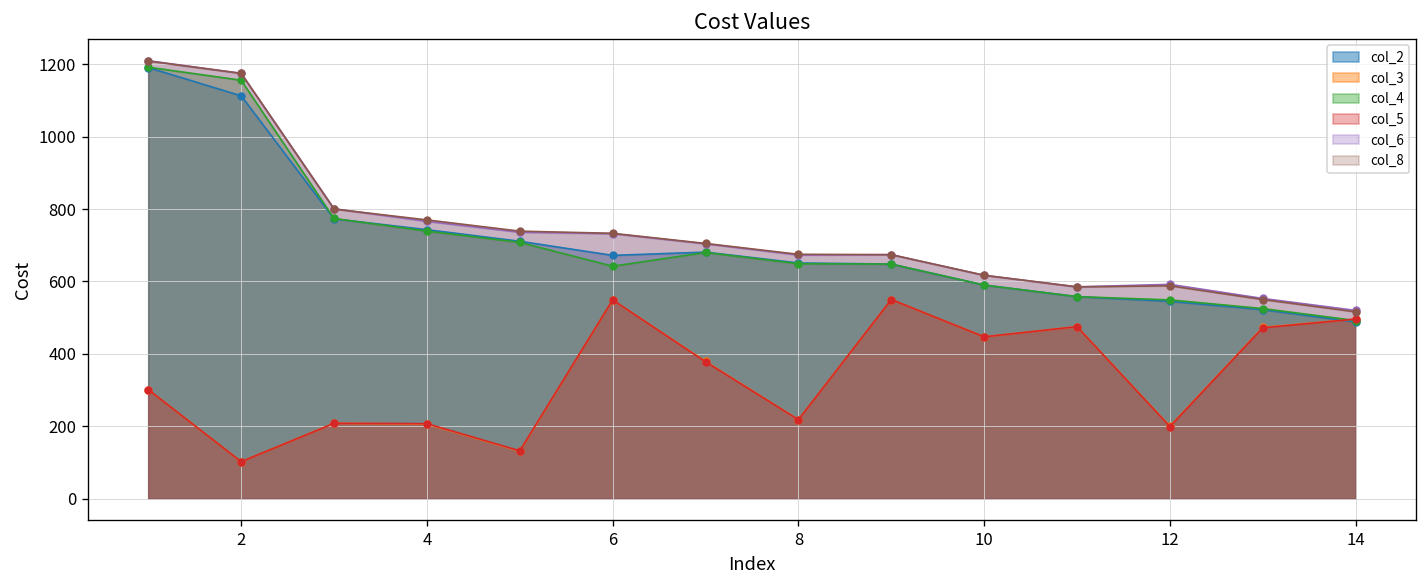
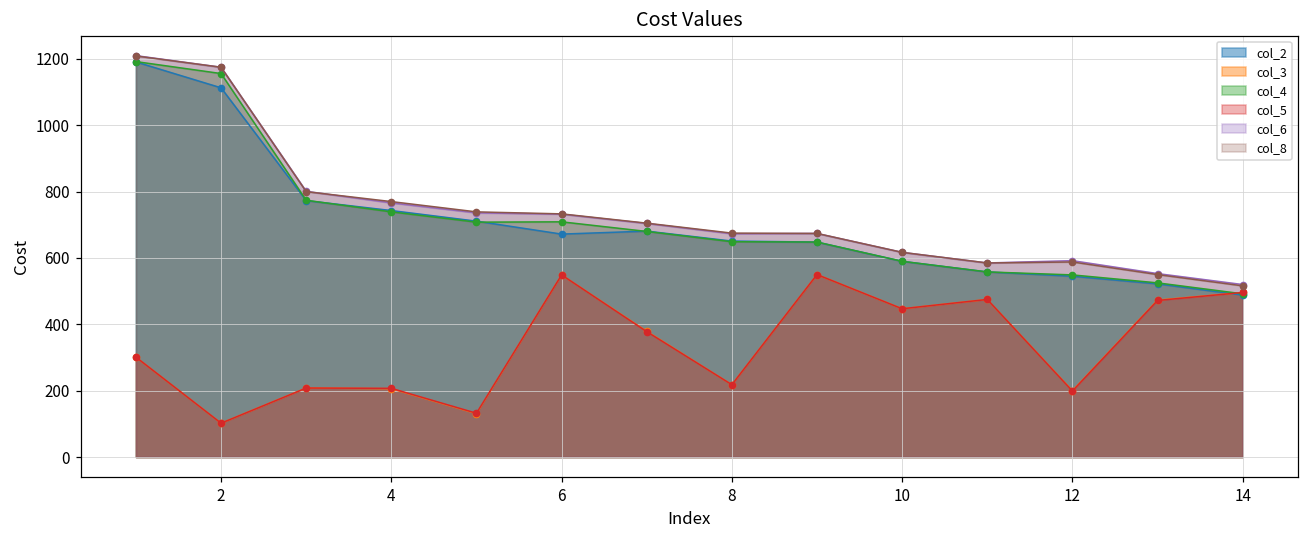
  {
    "col_2": {
      "2": 1110,
      "6": 670
    },
    "col_4": {
      "2": 1160,
-     "6": 640
+     "6": 710
    }
  }
